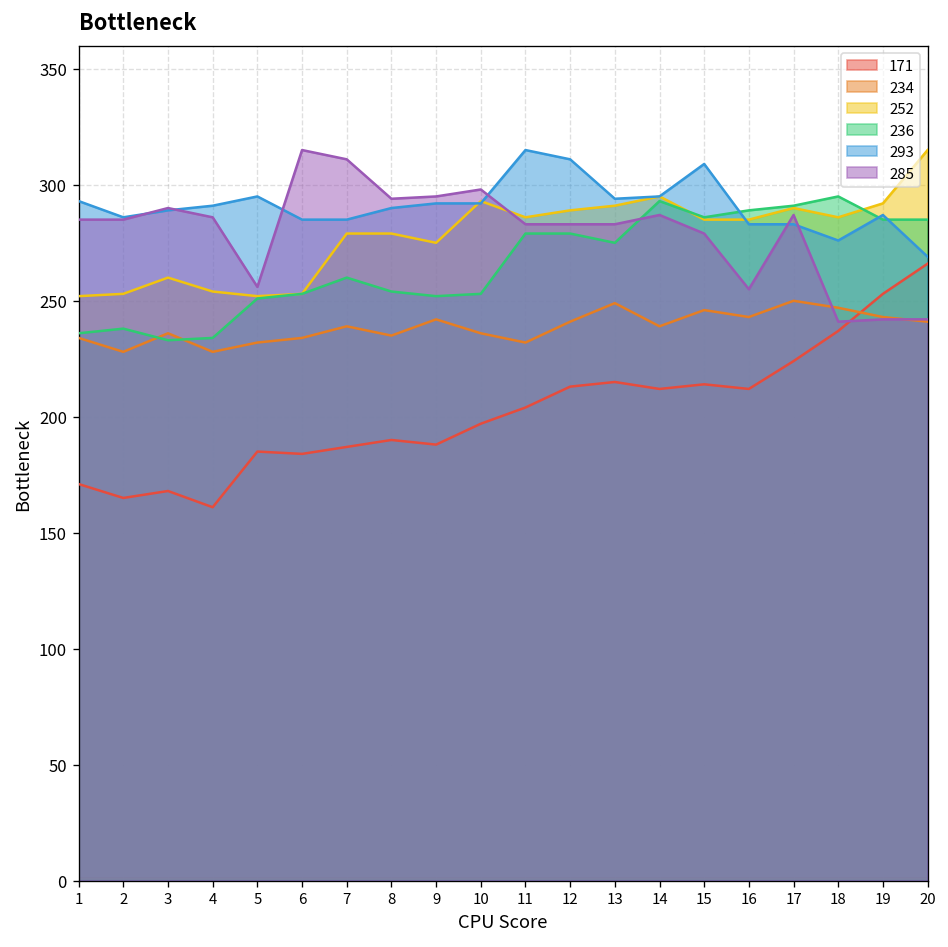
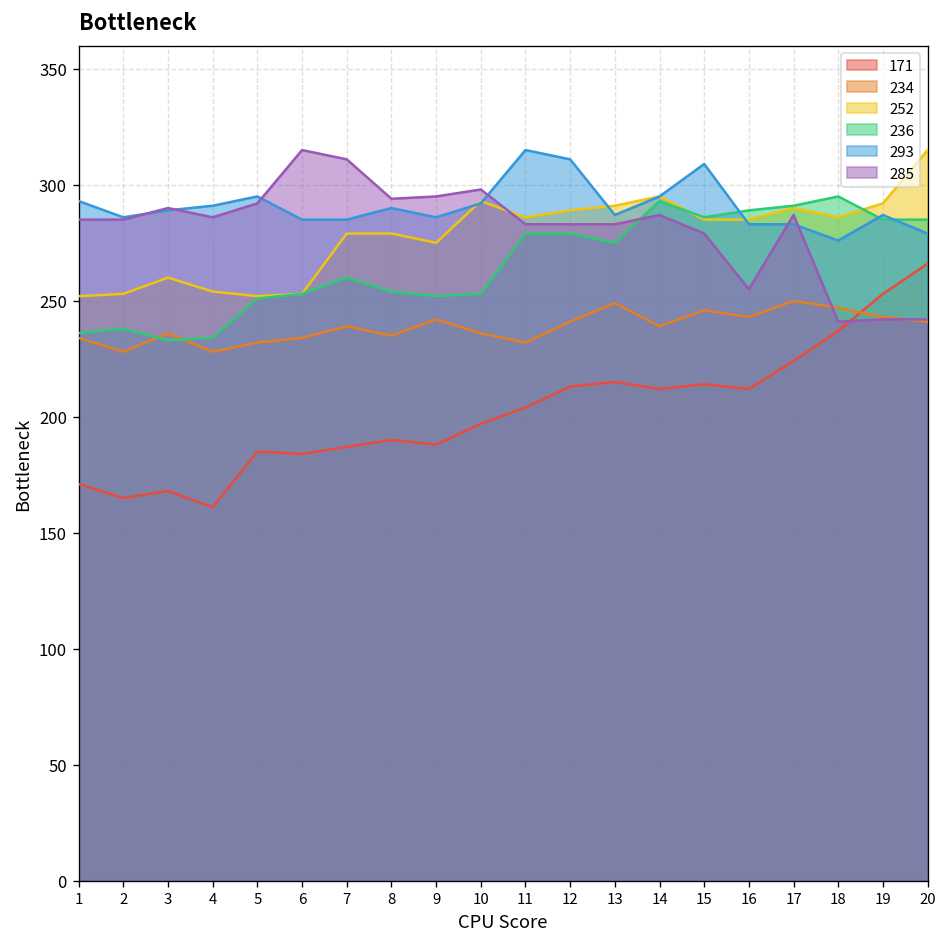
  {
    "236": {
      "1": 236,
      "2": 238,
      "3": 233,
      "4": 234,
      "7": 260,
      "8": 254,
      "9": 252,
      "10": 253,
      "11": 279,
      "12": 279,
      "13": 275,
      "14": 293,
      "16": 289,
      "18": 295,
      "19": 285,
      "20": 285
    },
    "293": {
      "1": 293,
      "4": 291,
      "5": 295,
      "6": 285,
      "7": 285,
      "8": 290,
-     "9": 292,
+     "9": 286,
      "11": 315,
      "12": 311,
-     "13": 294,
+     "13": 287,
      "15": 309,
      "16": 283,
      "17": 283,
      "18": 276,
      "19": 287,
-     "20": 269
+     "20": 279
    },
    "285": {
      "1": 285,
      "4": 286,
-     "5": 256,
+     "5": 292,
      "6": 315,
      "7": 311,
      "8": 294,
      "9": 295,
      "10": 298,
      "11": 283,
      "12": 283,
      "13": 283,
      "14": 287,
      "15": 279,
      "16": 255,
      "17": 287,
      "18": 241
    }
  }
